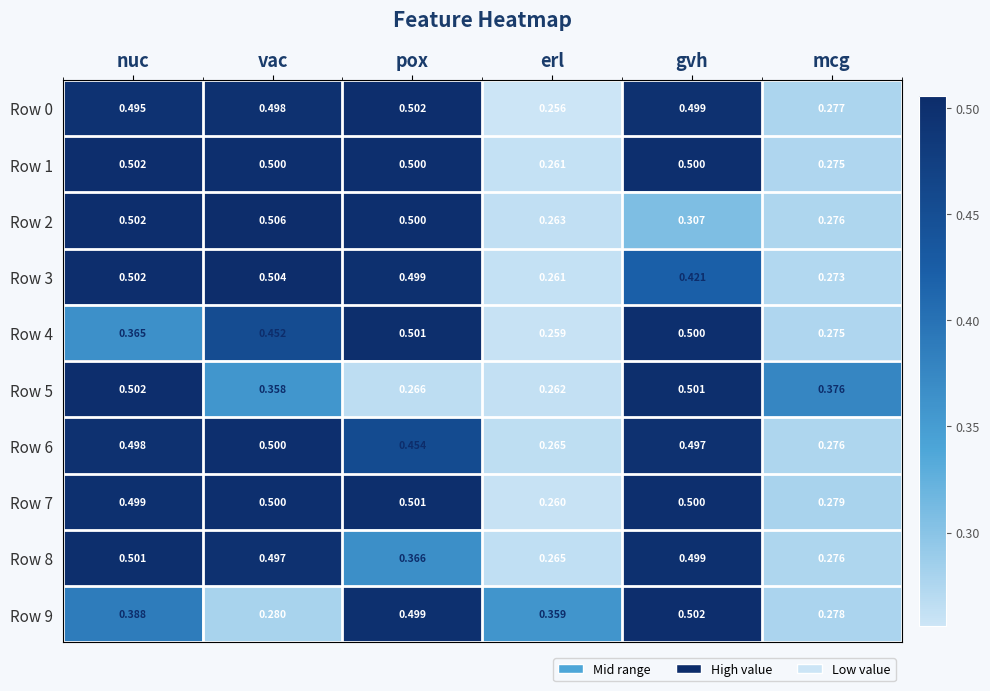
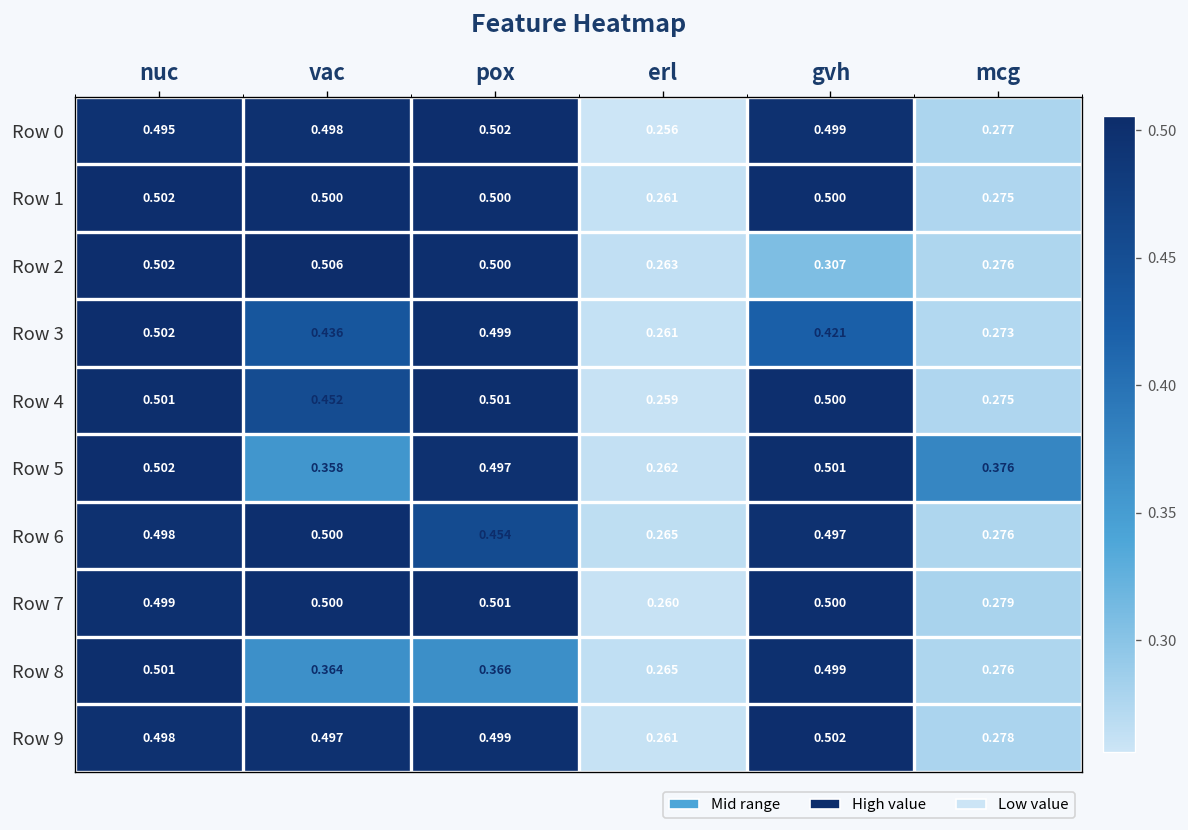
  {
    "Row 0": {
      "nuc": 0.495,
      "vac": 0.498,
      "pox": 0.502,
      "erl": 0.256,
      "gvh": 0.499,
      "mcg": 0.277
    },
    "Row 1": {
      "nuc": 0.502,
      "vac": 0.500,
      "pox": 0.500,
      "erl": 0.261,
      "gvh": 0.500,
      "mcg": 0.275
    },
    "Row 2": {
      "nuc": 0.502,
      "vac": 0.506,
      "pox": 0.500,
      "erl": 0.263,
      "gvh": 0.307,
      "mcg": 0.276
    },
    "Row 3": {
      "nuc": 0.502,
-     "vac": 0.504,
+     "vac": 0.436,
      "pox": 0.499,
      "erl": 0.261,
      "gvh": 0.421,
      "mcg": 0.273
    },
    "Row 4": {
-     "nuc": 0.365,
+     "nuc": 0.501,
      "pox": 0.501,
      "erl": 0.259,
      "gvh": 0.500,
      "mcg": 0.275
    },
    "Row 5": {
      "nuc": 0.502,
      "vac": 0.358,
-     "pox": 0.266,
+     "pox": 0.497,
      "erl": 0.262,
      "gvh": 0.501,
      "mcg": 0.376
    },
    "Row 6": {
      "nuc": 0.498,
      "vac": 0.500,
      "erl": 0.265,
      "gvh": 0.497,
      "mcg": 0.276
    },
    "Row 7": {
      "nuc": 0.499,
      "vac": 0.500,
      "pox": 0.501,
      "erl": 0.260,
      "gvh": 0.500,
      "mcg": 0.279
    },
    "Row 8": {
      "nuc": 0.501,
-     "vac": 0.497,
+     "vac": 0.364,
      "pox": 0.366,
      "erl": 0.265,
      "gvh": 0.499,
      "mcg": 0.276
    },
    "Row 9": {
-     "nuc": 0.388,
-     "vac": 0.280,
+     "nuc": 0.498,
+     "vac": 0.497,
      "pox": 0.499,
-     "erl": 0.359,
+     "erl": 0.261,
      "gvh": 0.502,
      "mcg": 0.278
    }
  }
